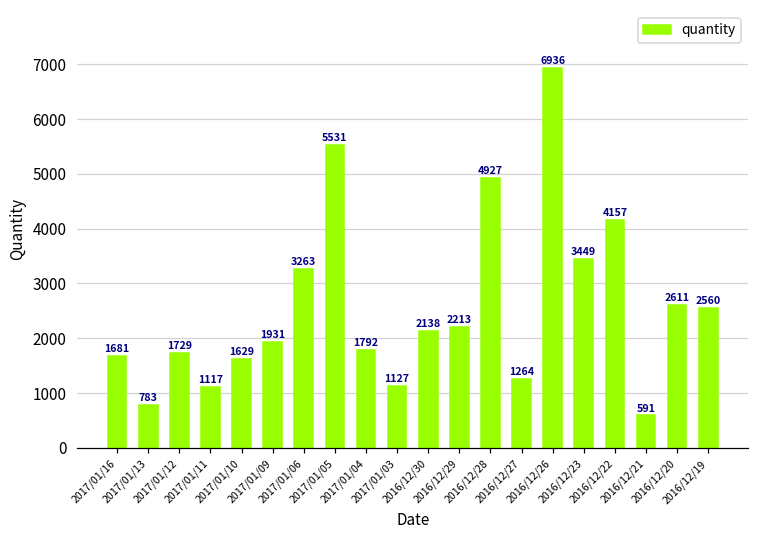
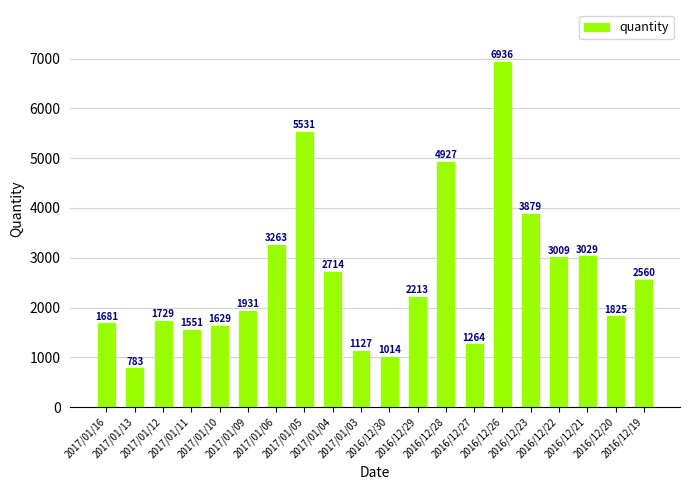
  {
    "2017/01/16": 1681,
    "2017/01/13": 783,
    "2017/01/12": 1729,
-   "2017/01/11": 1117,
+   "2017/01/11": 1551,
    "2017/01/10": 1629,
    "2017/01/09": 1931,
    "2017/01/06": 3263,
    "2017/01/05": 5531,
-   "2017/01/04": 1792,
+   "2017/01/04": 2714,
    "2017/01/03": 1127,
-   "2016/12/30": 2138,
+   "2016/12/30": 1014,
    "2016/12/29": 2213,
    "2016/12/28": 4927,
    "2016/12/27": 1264,
    "2016/12/26": 6936,
-   "2016/12/23": 3449,
-   "2016/12/22": 4157,
-   "2016/12/21": 591,
-   "2016/12/20": 2611,
+   "2016/12/23": 3879,
+   "2016/12/22": 3009,
+   "2016/12/21": 3029,
+   "2016/12/20": 1825,
    "2016/12/19": 2560
  }
